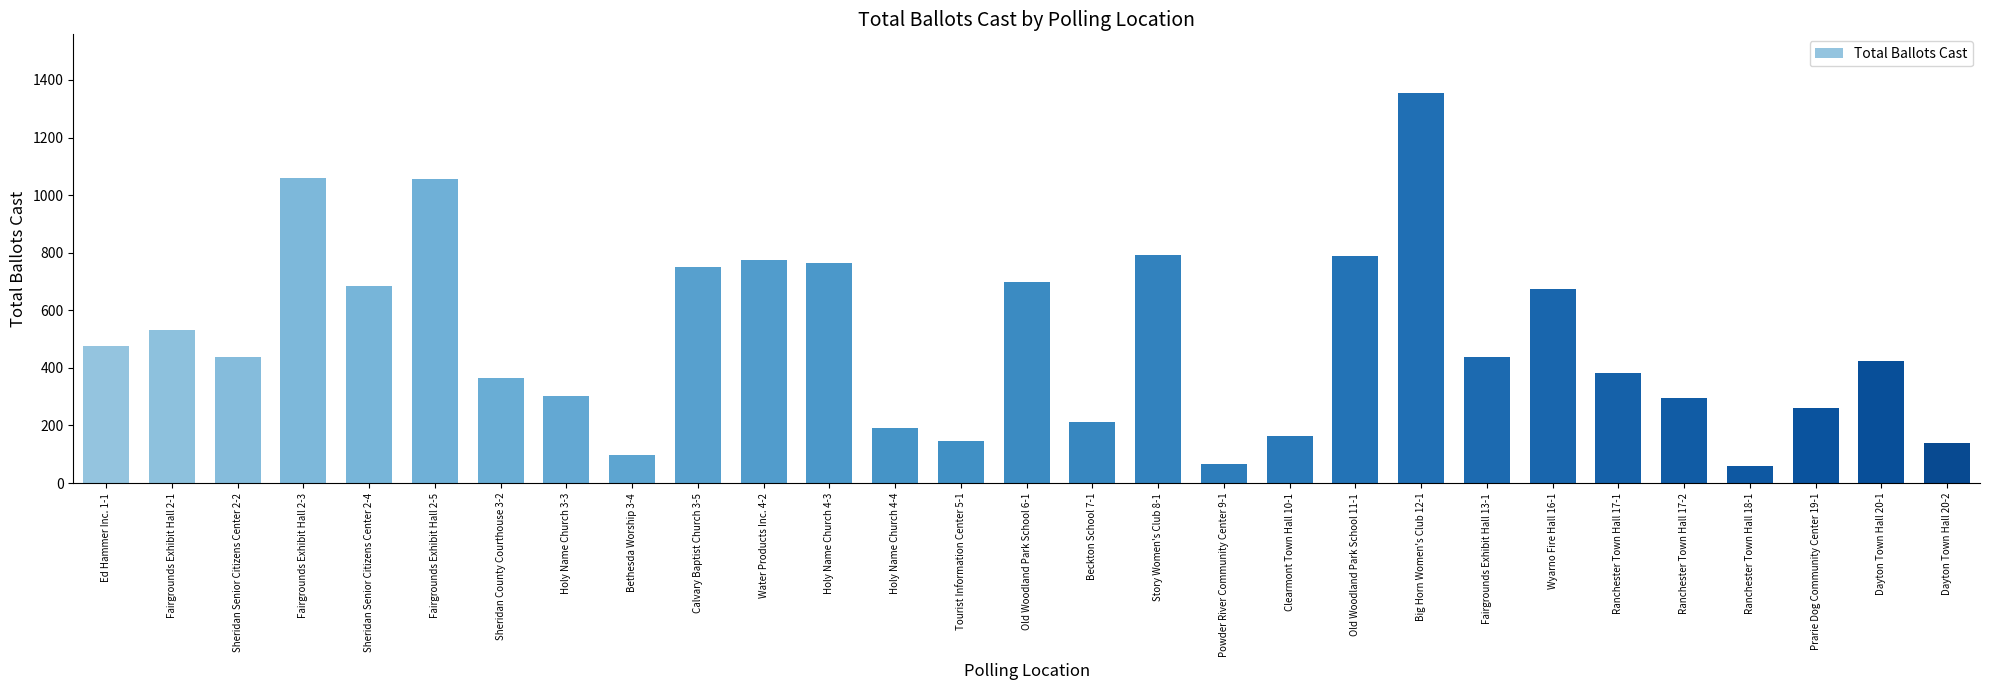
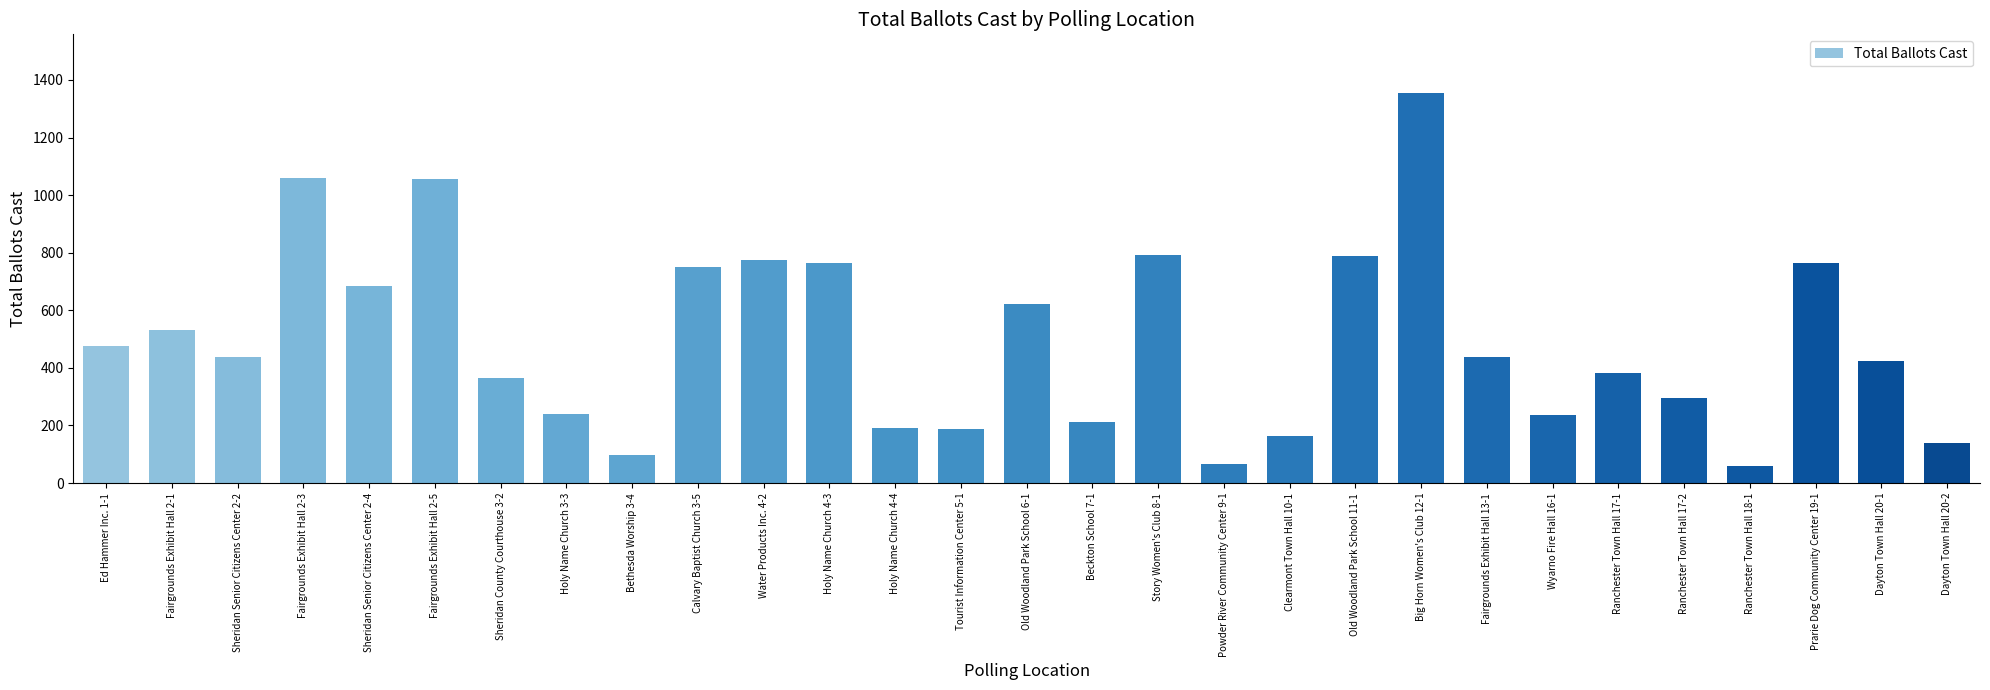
  {
    "Ed Hammer Inc. 1-1": 480,
    "Fairgrounds Exhibit Hall 2-1": 530,
    "Sheridan Senior Citizens Center 2-2": 440,
    "Fairgrounds Exhibit Hall 2-3": 1060,
    "Sheridan Senior Citizens Center 2-4": 690,
    "Fairgrounds Exhibit Hall 2-5": 1060,
    "Sheridan County Courthouse 3-2": 370,
-   "Holy Name Church 3-3": 300,
+   "Holy Name Church 3-3": 240,
    "Bethesda Worship 3-4": 100,
    "Calvary Baptist Church 3-5": 750,
    "Water Products Inc. 4-2": 780,
    "Holy Name Church 4-3": 760,
    "Holy Name Church 4-4": 190,
-   "Tourist Information Center 5-1": 150,
-   "Old Woodland Park School 6-1": 700,
+   "Tourist Information Center 5-1": 190,
+   "Old Woodland Park School 6-1": 620,
    "Beckton School 7-1": 210,
    "Story Women's Club 8-1": 790,
    "Powder River Community Center 9-1": 70,
    "Clearmont Town Hall 10-1": 160,
    "Old Woodland Park School 11-1": 790,
    "Big Horn Women's Club 12-1": 1360,
    "Fairgrounds Exhibit Hall 13-1": 440,
-   "Wyarno Fire Hall 16-1": 670,
+   "Wyarno Fire Hall 16-1": 240,
    "Ranchester Town Hall 17-1": 380,
    "Ranchester Town Hall 17-2": 300,
    "Ranchester Town Hall 18-1": 60,
-   "Prarie Dog Community Center 19-1": 260,
+   "Prarie Dog Community Center 19-1": 770,
    "Dayton Town Hall 20-1": 420,
    "Dayton Town Hall 20-2": 140
  }
